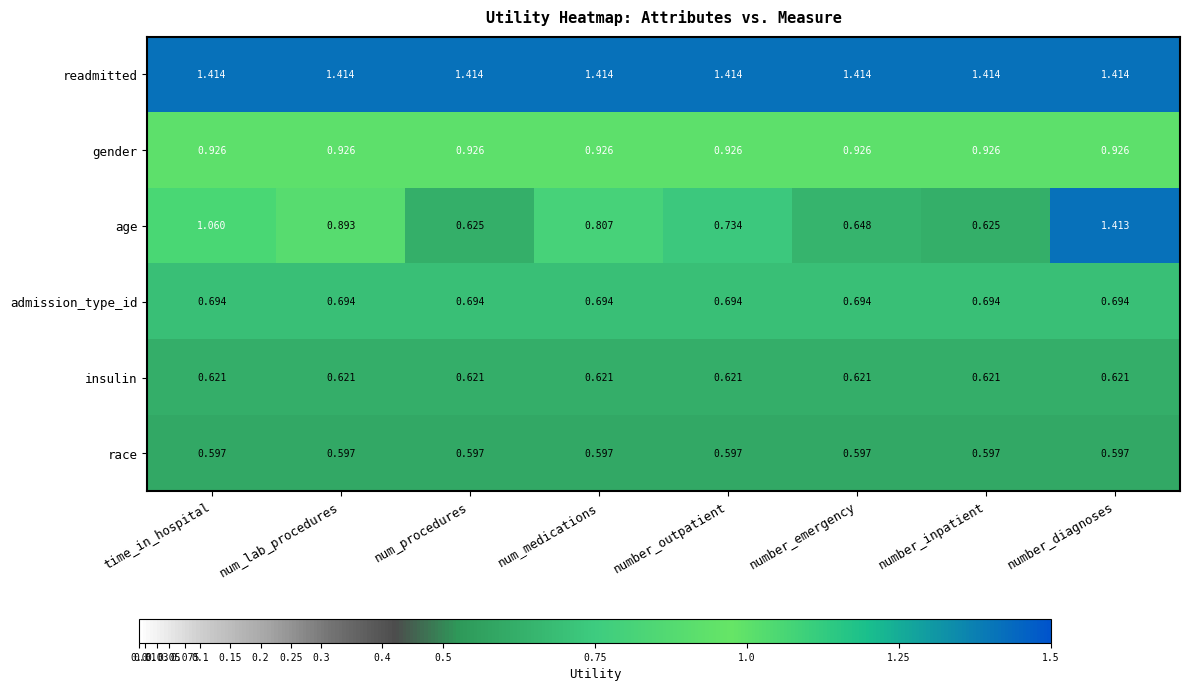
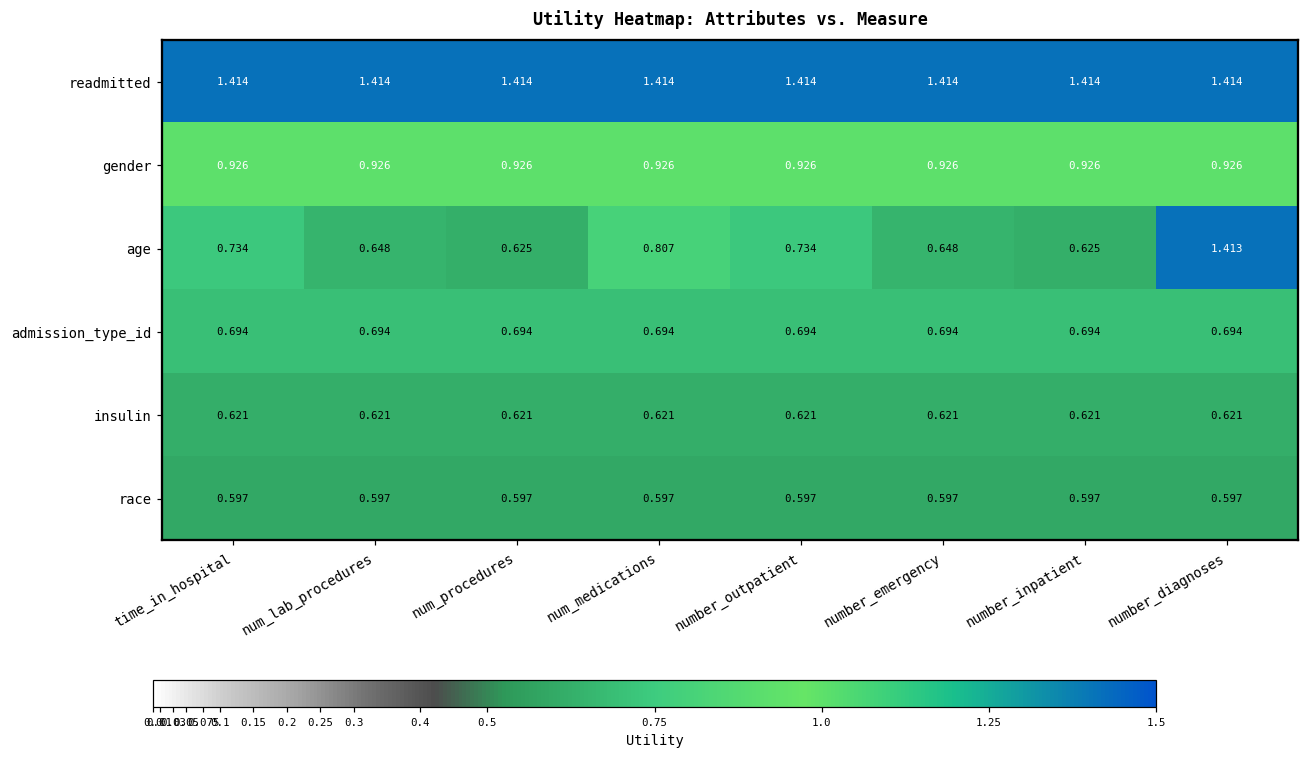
  {
    "readmitted": {
      "time_in_hospital": 1.414,
      "num_lab_procedures": 1.414,
      "num_procedures": 1.414,
      "num_medications": 1.414,
      "number_outpatient": 1.414,
      "number_emergency": 1.414,
      "number_inpatient": 1.414,
      "number_diagnoses": 1.414
    },
    "gender": {
      "time_in_hospital": 0.926,
      "num_lab_procedures": 0.926,
      "num_procedures": 0.926,
      "num_medications": 0.926,
      "number_outpatient": 0.926,
      "number_emergency": 0.926,
      "number_inpatient": 0.926,
      "number_diagnoses": 0.926
    },
    "age": {
-     "time_in_hospital": 1.060,
-     "num_lab_procedures": 0.893,
+     "time_in_hospital": 0.734,
+     "num_lab_procedures": 0.648,
      "num_procedures": 0.625,
      "num_medications": 0.807,
      "number_outpatient": 0.734,
      "number_emergency": 0.648,
      "number_inpatient": 0.625,
      "number_diagnoses": 1.413
    },
    "admission_type_id": {
      "time_in_hospital": 0.694,
      "num_lab_procedures": 0.694,
      "num_procedures": 0.694,
      "num_medications": 0.694,
      "number_outpatient": 0.694,
      "number_emergency": 0.694,
      "number_inpatient": 0.694,
      "number_diagnoses": 0.694
    },
    "insulin": {
      "time_in_hospital": 0.621,
      "num_lab_procedures": 0.621,
      "num_procedures": 0.621,
      "num_medications": 0.621,
      "number_outpatient": 0.621,
      "number_emergency": 0.621,
      "number_inpatient": 0.621,
      "number_diagnoses": 0.621
    },
    "race": {
      "time_in_hospital": 0.597,
      "num_lab_procedures": 0.597,
      "num_procedures": 0.597,
      "num_medications": 0.597,
      "number_outpatient": 0.597,
      "number_emergency": 0.597,
      "number_inpatient": 0.597,
      "number_diagnoses": 0.597
    }
  }
